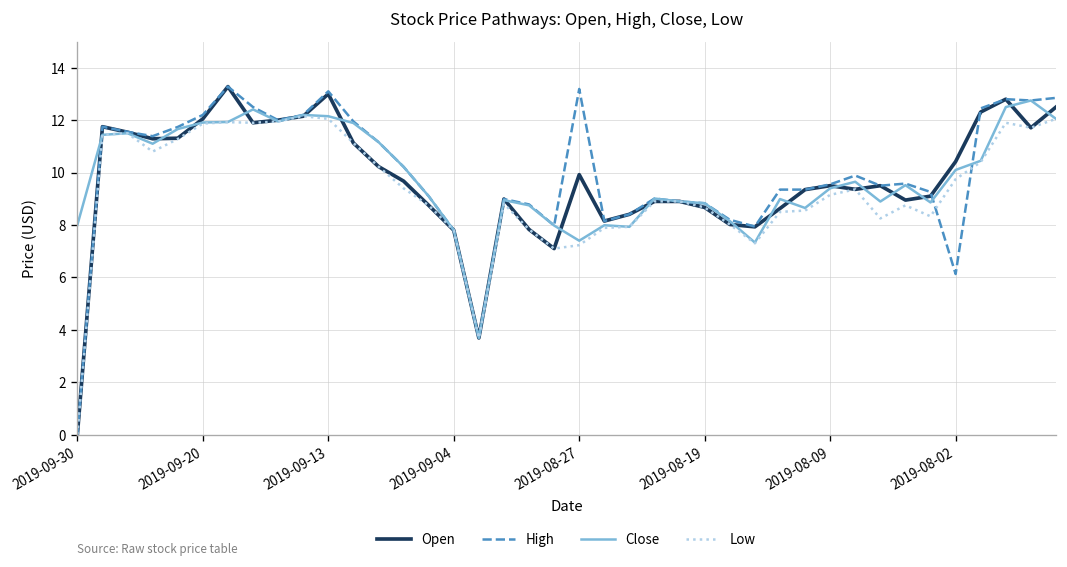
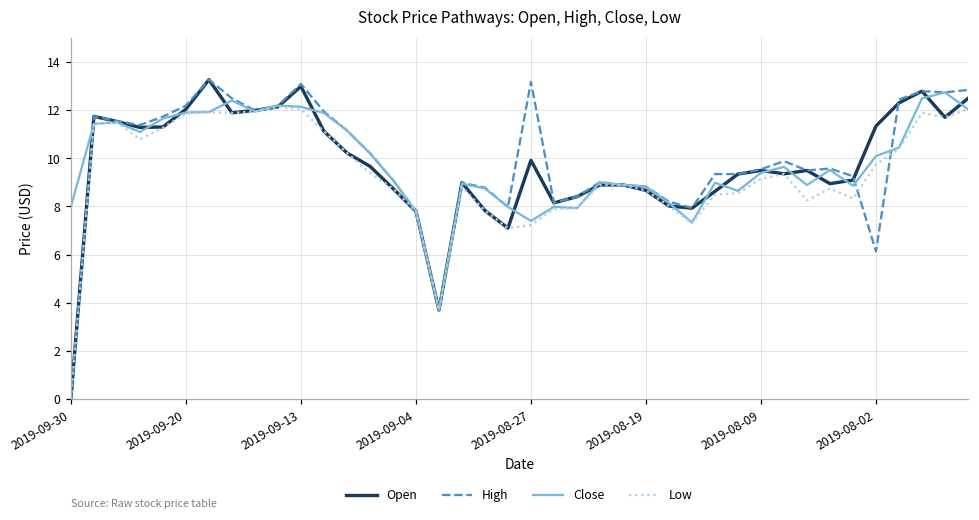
  {
    "Open": {
      "2019-09-20": 12.1,
      "2019-08-27": 9.9,
-     "2019-08-02": 10.4
+     "2019-08-02": 11.4
    },
    "High": {
      "2019-09-20": 12.2,
      "2019-08-27": 13.2,
      "2019-08-02": 6.1
    }
  }
